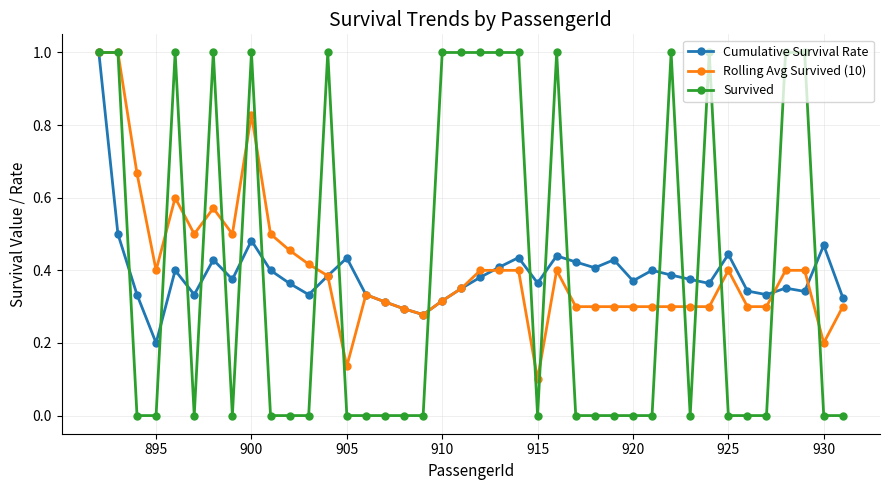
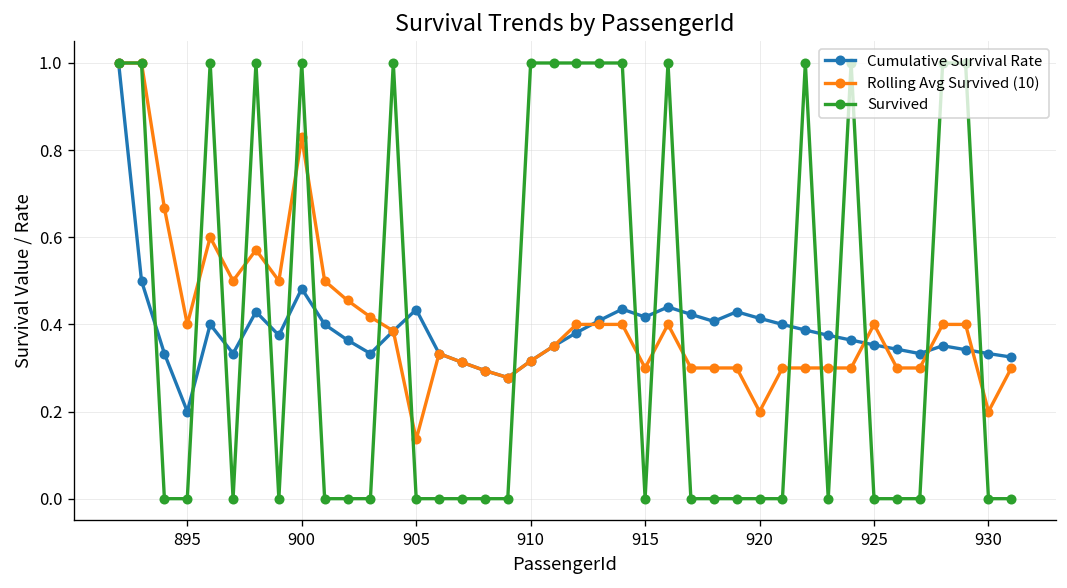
  {
    "Cumulative Survival Rate": {
      "895": 0.20,
      "900": 0.48,
      "905": 0.43,
-     "915": 0.37,
-     "920": 0.37,
-     "925": 0.44,
-     "930": 0.47
+     "915": 0.42,
+     "920": 0.41,
+     "925": 0.35,
+     "930": 0.33
    },
    "Rolling Avg Survived (10)": {
      "895": 0.4,
      "900": 0.83,
      "905": 0.14,
-     "915": 0.1,
-     "920": 0.3,
+     "915": 0.3,
+     "920": 0.2,
      "925": 0.4,
      "930": 0.2
    },
    "Survived": {
      "895": 0.00,
      "900": 1.00,
      "905": 0.00,
      "910": 1.00,
      "915": 0.00,
      "920": 0.00,
      "925": 0.00,
      "930": 0.00
    }
  }
